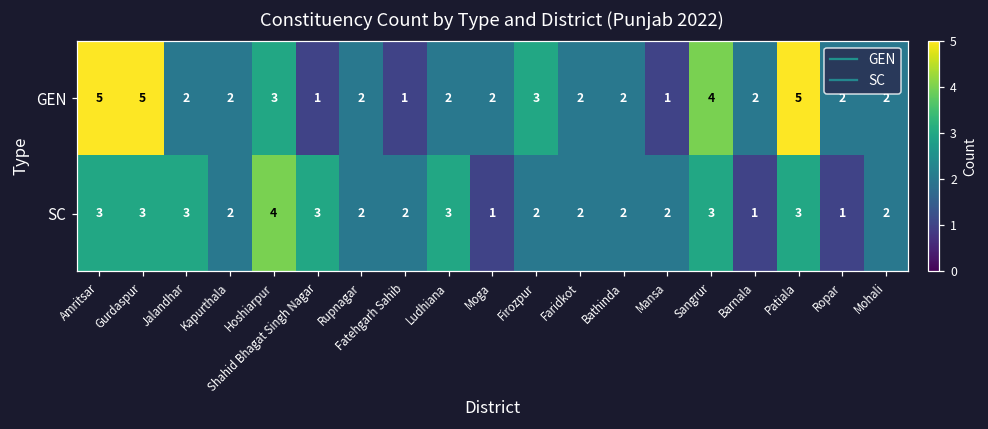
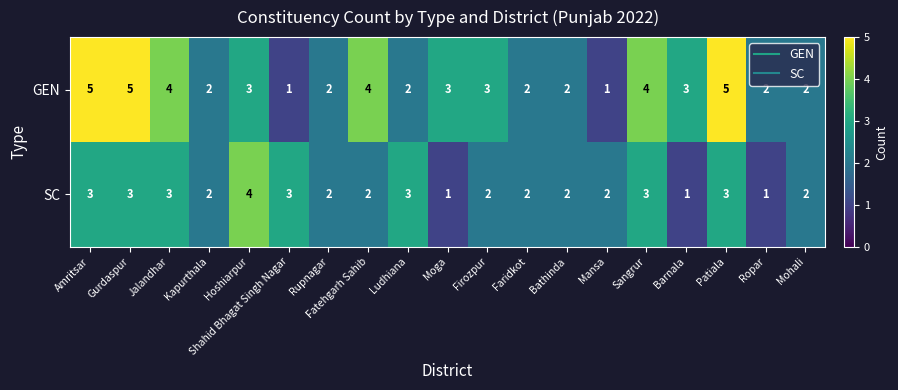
  {
    "GEN": {
      "Amritsar": 5,
      "Gurdaspur": 5,
-     "Jalandhar": 2,
+     "Jalandhar": 4,
      "Kapurthala": 2,
      "Hoshiarpur": 3,
      "Shahid Bhagat Singh Nagar": 1,
      "Rupnagar": 2,
-     "Fatehgarh Sahib": 1,
+     "Fatehgarh Sahib": 4,
      "Ludhiana": 2,
-     "Moga": 2,
+     "Moga": 3,
      "Firozpur": 3,
      "Faridkot": 2,
      "Bathinda": 2,
      "Mansa": 1,
      "Sangrur": 4,
-     "Barnala": 2,
+     "Barnala": 3,
      "Patiala": 5
    },
    "SC": {
      "Amritsar": 3,
      "Gurdaspur": 3,
      "Jalandhar": 3,
      "Kapurthala": 2,
      "Hoshiarpur": 4,
      "Shahid Bhagat Singh Nagar": 3,
      "Rupnagar": 2,
      "Fatehgarh Sahib": 2,
      "Ludhiana": 3,
      "Moga": 1,
      "Firozpur": 2,
      "Faridkot": 2,
      "Bathinda": 2,
      "Mansa": 2,
      "Sangrur": 3,
      "Barnala": 1,
      "Patiala": 3,
      "Ropar": 1,
      "Mohali": 2
    }
  }
